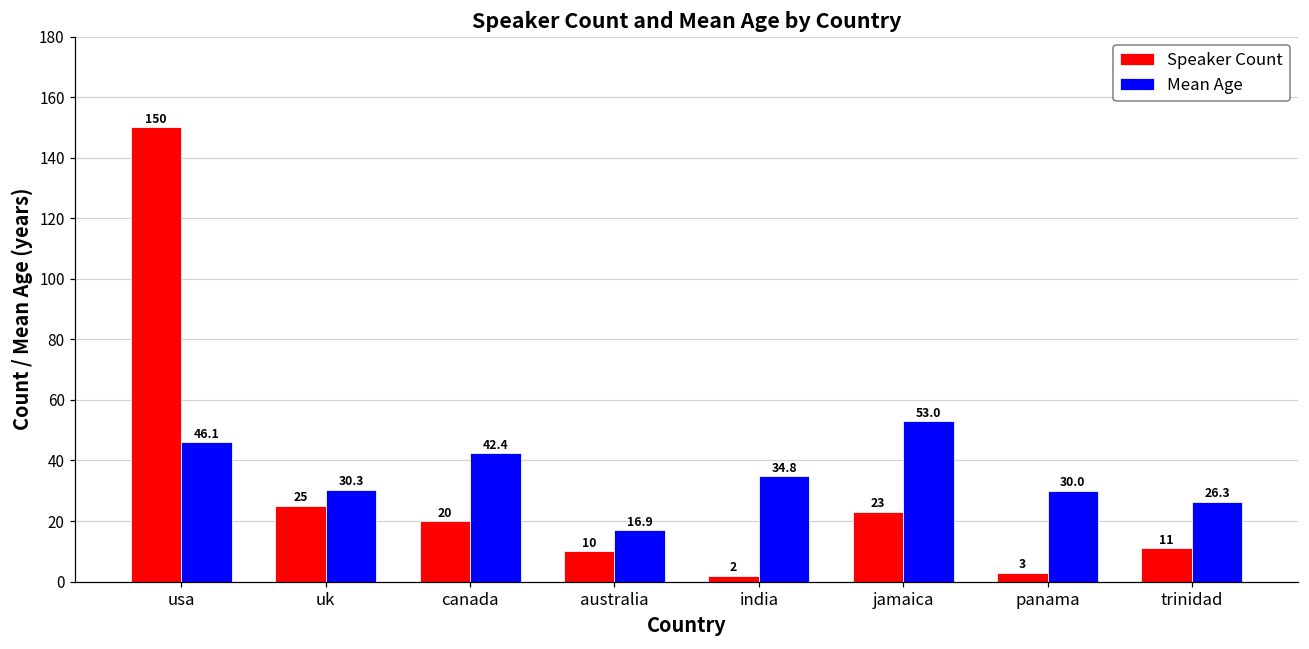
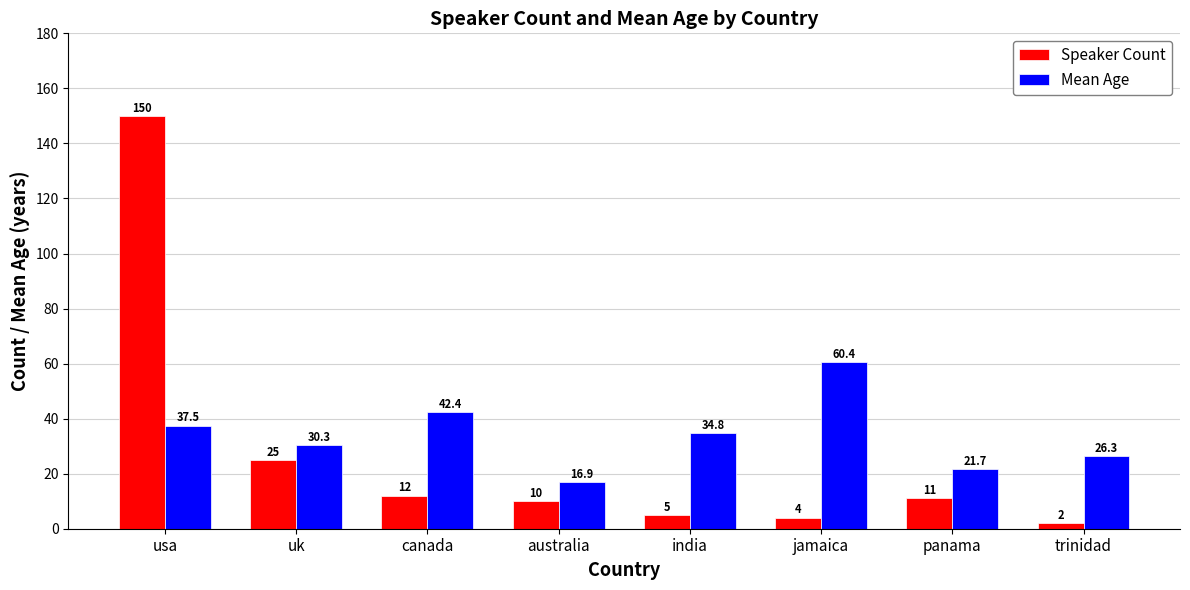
  {
    "Speaker Count": {
      "usa": 150,
      "uk": 25,
-     "canada": 20,
+     "canada": 12,
      "australia": 10,
-     "india": 2,
-     "jamaica": 23,
-     "panama": 3,
-     "trinidad": 11
+     "india": 5,
+     "jamaica": 4,
+     "panama": 11,
+     "trinidad": 2
    },
    "Mean Age": {
-     "usa": 46.1,
+     "usa": 37.5,
      "uk": 30.3,
      "canada": 42.4,
      "australia": 16.9,
      "india": 34.8,
-     "jamaica": 53.0,
-     "panama": 30.0,
+     "jamaica": 60.4,
+     "panama": 21.7,
      "trinidad": 26.3
    }
  }
